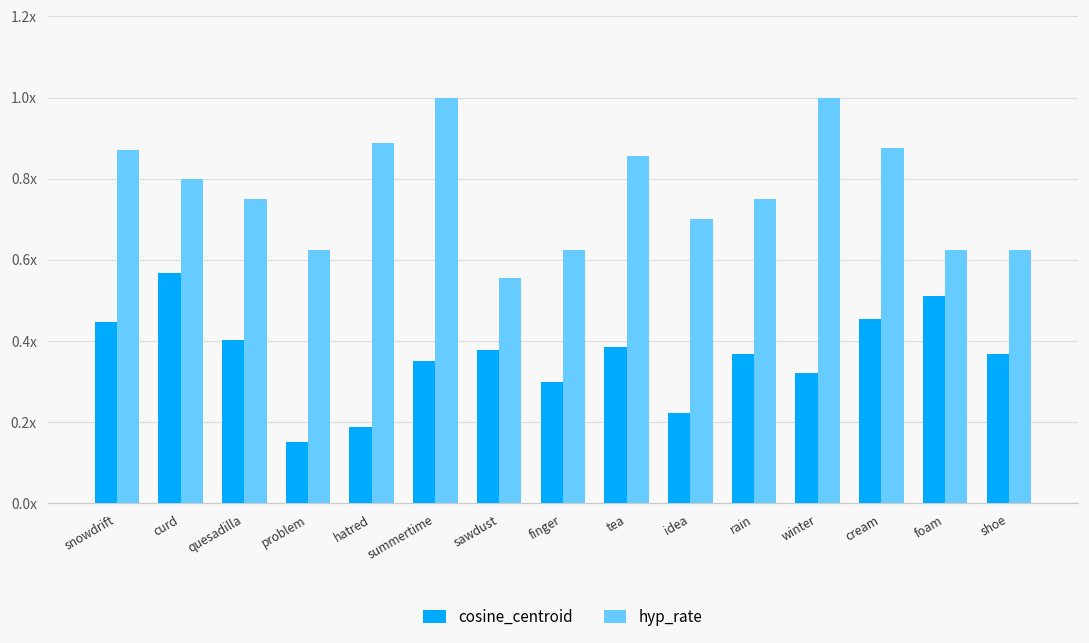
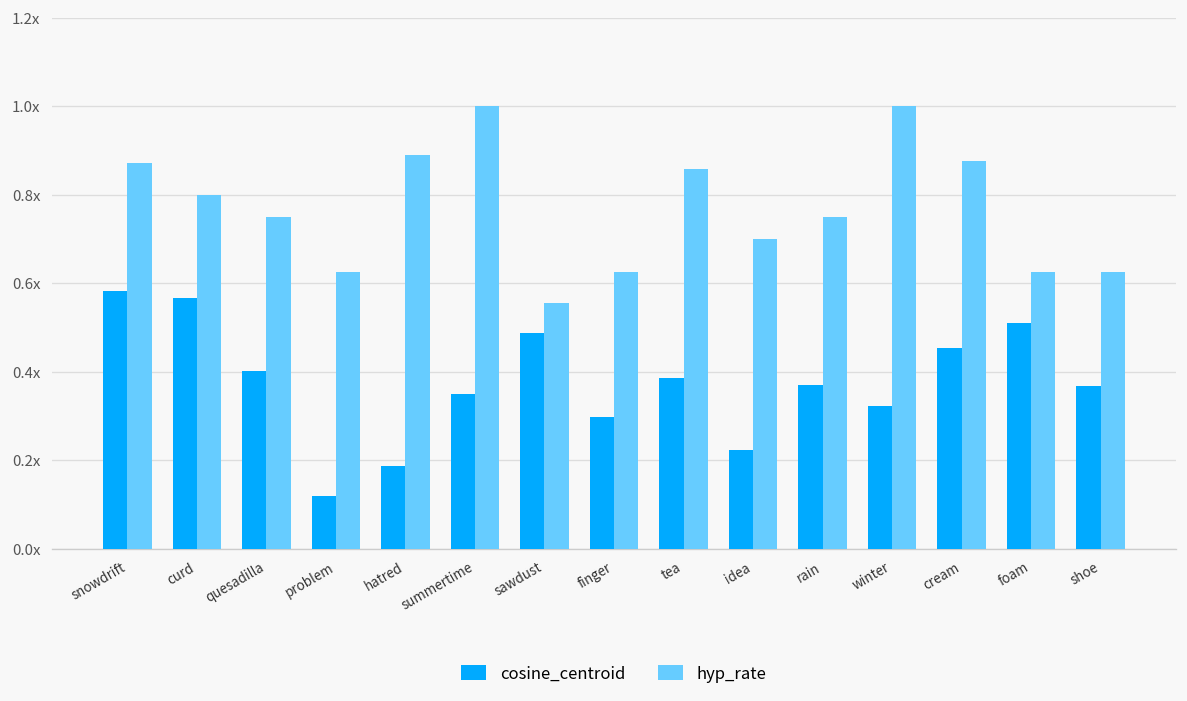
  {
    "cosine_centroid": {
-     "snowdrift": "0.45x",
+     "snowdrift": "0.58x",
      "curd": "0.57x",
      "quesadilla": "0.40x",
-     "problem": "0.15x",
+     "problem": "0.12x",
      "hatred": "0.19x",
      "summertime": "0.35x",
-     "sawdust": "0.38x",
+     "sawdust": "0.49x",
      "finger": "0.30x",
      "tea": "0.38x",
      "idea": "0.22x",
      "rain": "0.37x",
      "winter": "0.32x",
      "cream": "0.45x",
      "foam": "0.51x",
      "shoe": "0.37x"
    },
    "hyp_rate": {
      "snowdrift": "0.87x",
      "curd": "0.80x",
      "quesadilla": "0.75x",
      "problem": "0.63x",
      "hatred": "0.89x",
      "summertime": "1.00x",
      "sawdust": "0.56x",
      "finger": "0.63x",
      "tea": "0.86x",
      "idea": "0.70x",
      "rain": "0.75x",
      "winter": "1.00x",
      "cream": "0.88x",
      "foam": "0.63x",
      "shoe": "0.63x"
    }
  }
